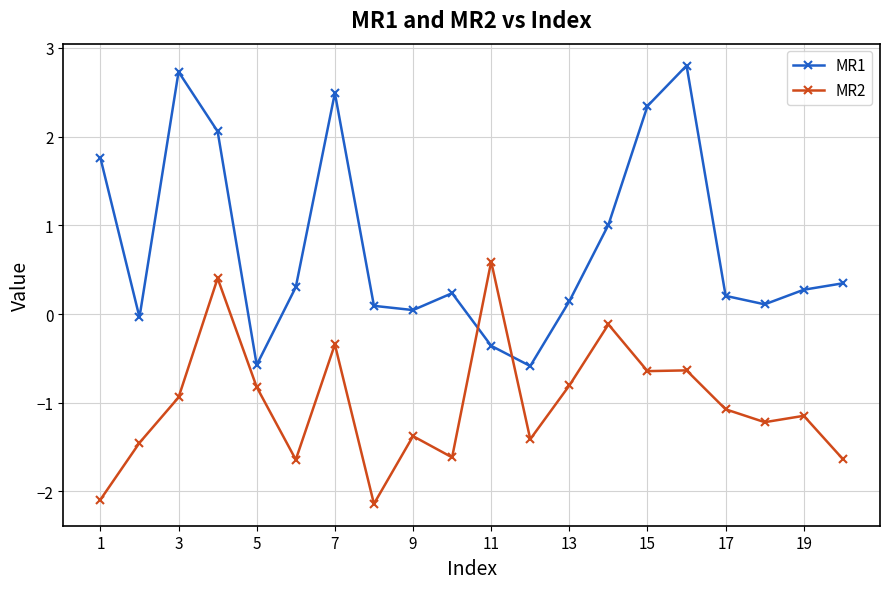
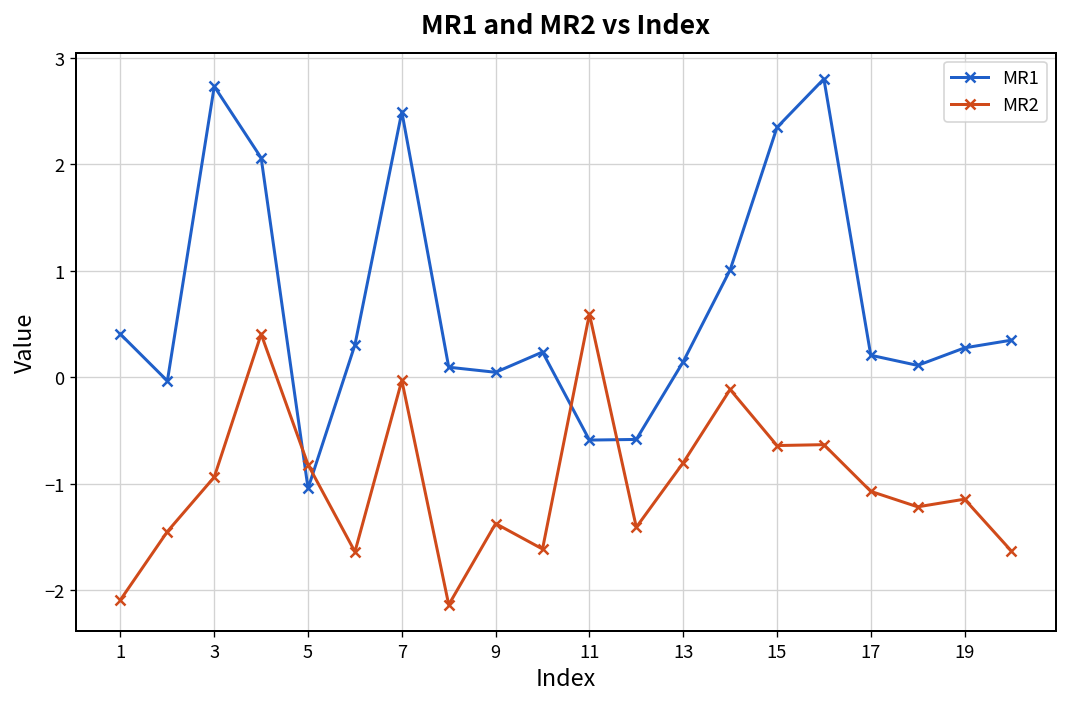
  {
    "MR1": {
-     "1": 1.8,
+     "1": 0.4,
      "3": 2.7,
-     "5": -0.6,
+     "5": -1.0,
      "7": 2.5,
      "9": 0.0,
-     "11": -0.4,
+     "11": -0.6,
      "13": 0.1,
      "15": 2.3,
      "17": 0.2,
      "19": 0.3
    },
    "MR2": {
      "1": -2.1,
      "3": -0.9,
      "5": -0.8,
-     "7": -0.3,
+     "7": 0.0,
      "9": -1.4,
      "11": 0.6,
      "13": -0.8,
      "15": -0.6,
      "17": -1.1,
      "19": -1.1
    }
  }
